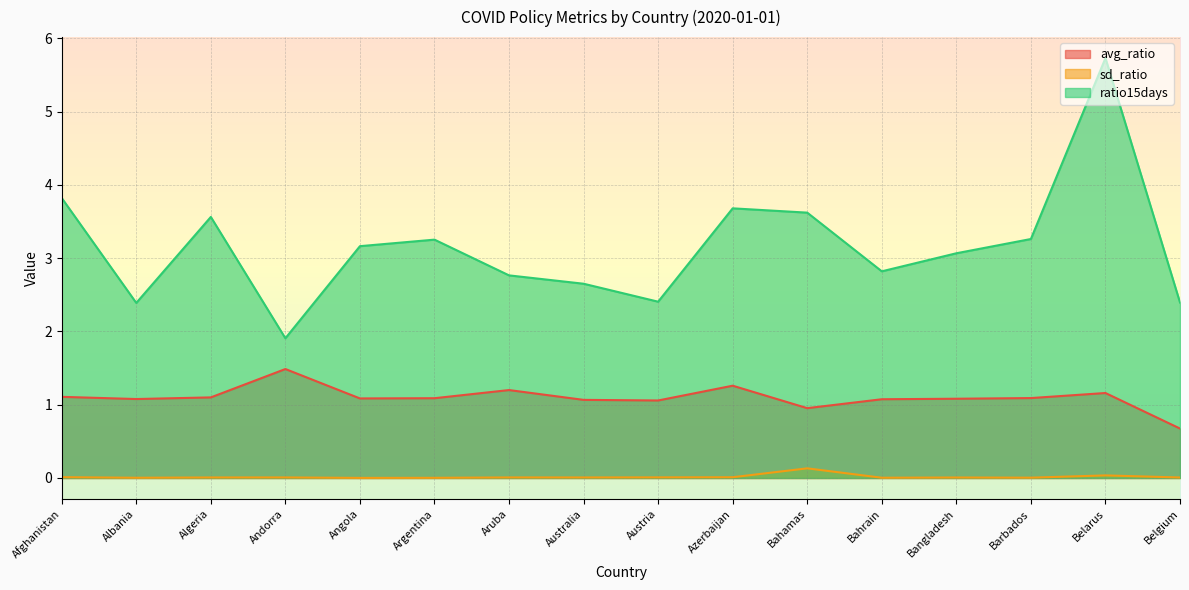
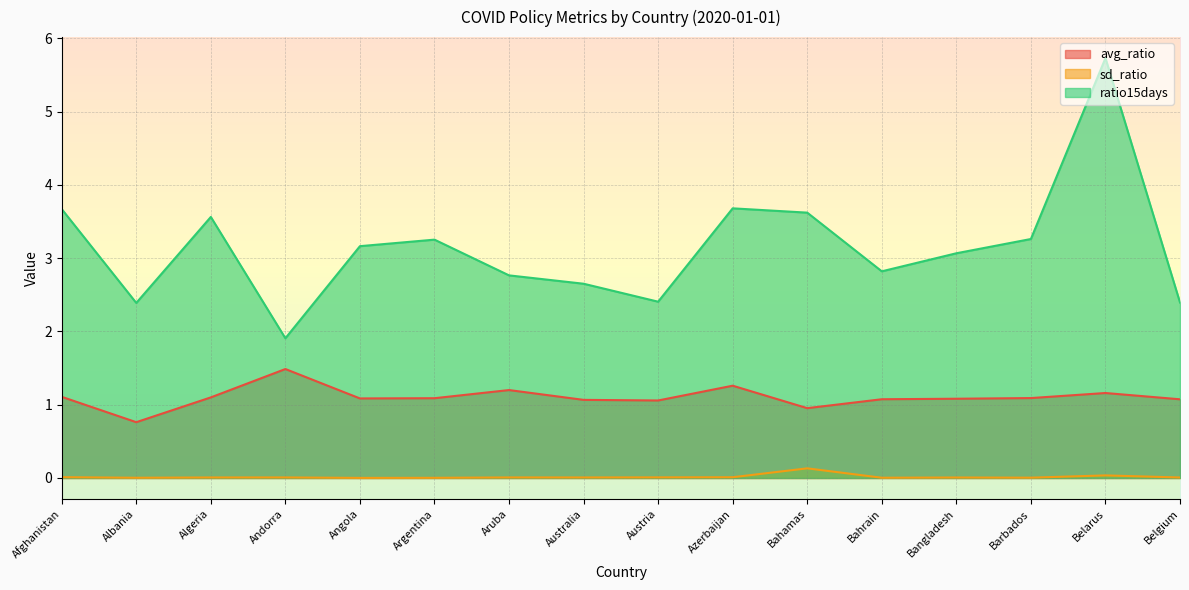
  {
    "avg_ratio": {
      "Afghanistan": 1.1,
-     "Albania": 1.1,
+     "Albania": 0.8,
      "Algeria": 1.1,
      "Andorra": 1.5,
      "Angola": 1.1,
      "Argentina": 1.1,
      "Aruba": 1.2,
      "Australia": 1.1,
      "Austria": 1.1,
      "Azerbaijan": 1.3,
      "Bahamas": 1.0,
      "Bahrain": 1.1,
      "Bangladesh": 1.1,
      "Barbados": 1.1,
      "Belarus": 1.2,
-     "Belgium": 0.7
+     "Belgium": 1.1
    },
    "sd_ratio": {
      "Afghanistan": 0.0,
      "Albania": 0.0,
      "Algeria": 0.0,
      "Andorra": 0.0,
      "Angola": 0.0,
      "Argentina": 0.0,
      "Aruba": 0.0,
      "Australia": 0.0,
      "Austria": 0.0,
      "Azerbaijan": 0.0,
      "Bahamas": 0.1,
      "Bahrain": 0.0,
      "Bangladesh": 0.0,
      "Barbados": 0.0,
      "Belarus": 0.0,
      "Belgium": 0.0
    },
    "ratio15days": {
-     "Afghanistan": 3.8,
+     "Afghanistan": 3.7,
      "Albania": 2.4,
      "Algeria": 3.6,
      "Andorra": 1.9,
      "Angola": 3.2,
      "Argentina": 3.3,
      "Aruba": 2.8,
      "Australia": 2.7,
      "Austria": 2.4,
      "Azerbaijan": 3.7,
      "Bahamas": 3.6,
      "Bahrain": 2.8,
      "Bangladesh": 3.1,
      "Barbados": 3.3,
      "Belgium": 2.4
    }
  }
